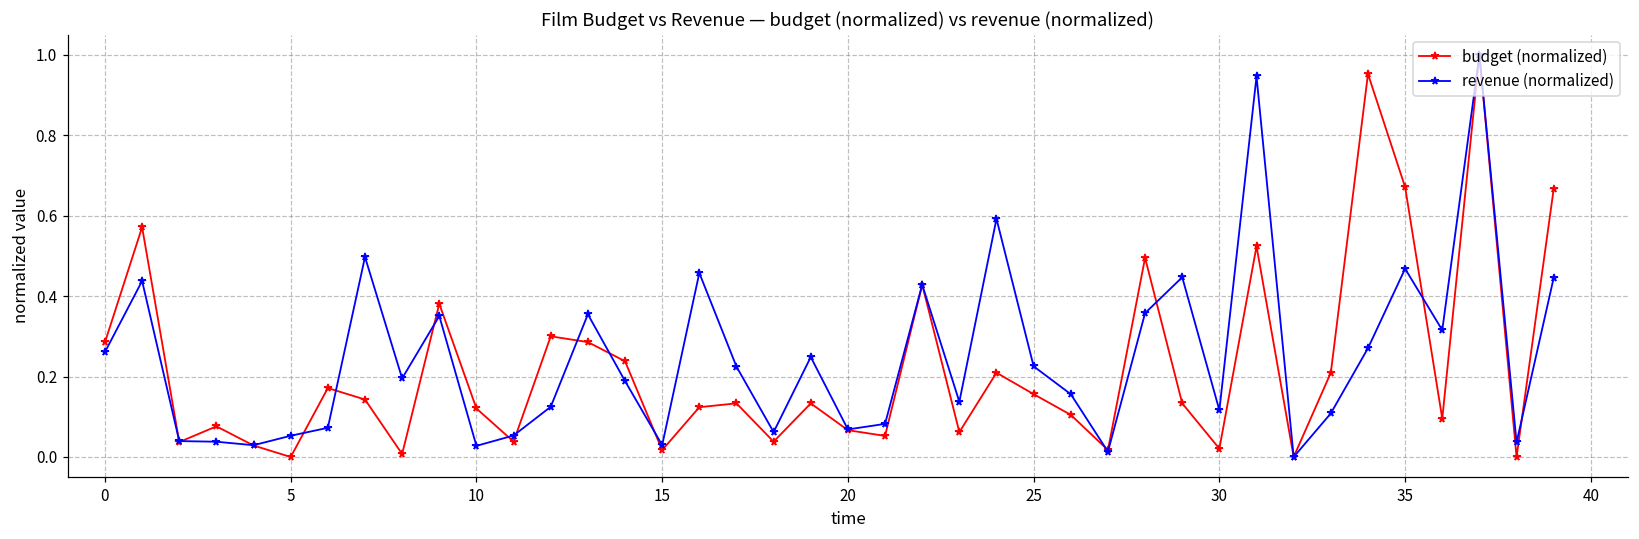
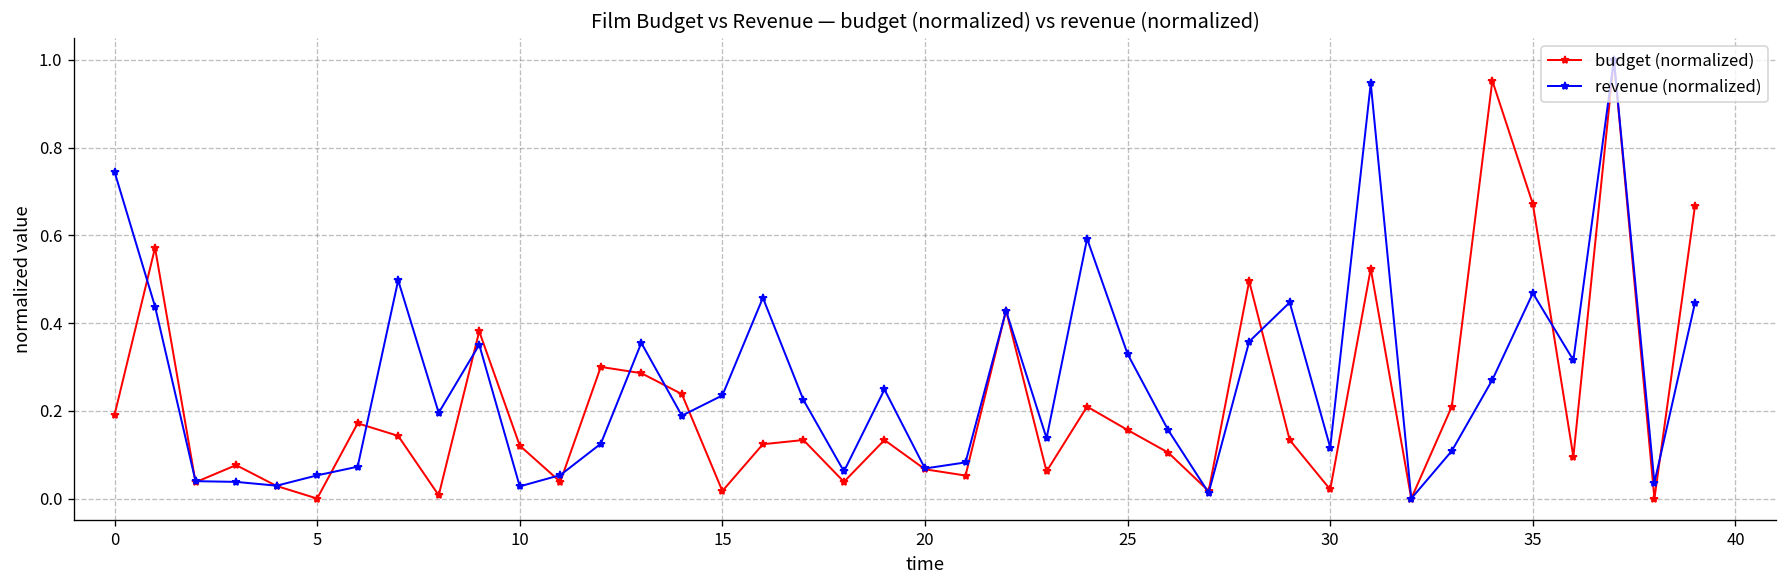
  {
    "budget (normalized)": {
-     "0": 0.29,
+     "0": 0.19,
      "5": 0.00,
      "10": 0.12,
      "15": 0.02,
      "25": 0.16,
      "30": 0.02,
      "35": 0.67
    },
    "revenue (normalized)": {
-     "0": 0.26,
+     "0": 0.75,
      "5": 0.05,
      "10": 0.03,
-     "15": 0.03,
-     "25": 0.23,
+     "15": 0.23,
+     "25": 0.33,
      "30": 0.12,
      "35": 0.47
    }
  }
